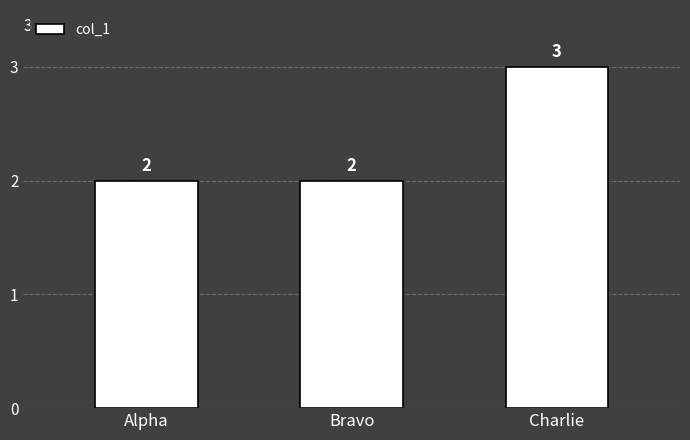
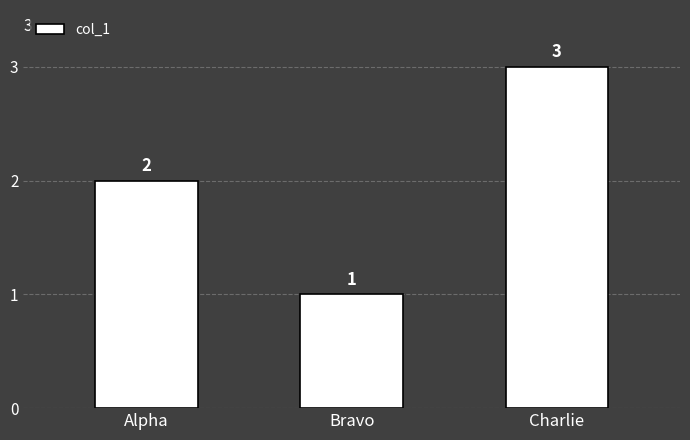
  {
    "Alpha": 2,
-   "Bravo": 2,
+   "Bravo": 1,
    "Charlie": 3
  }
